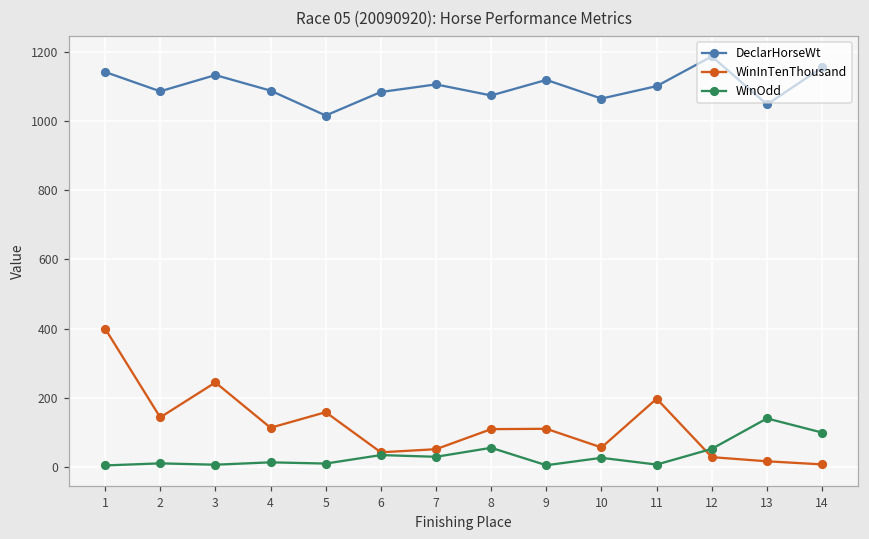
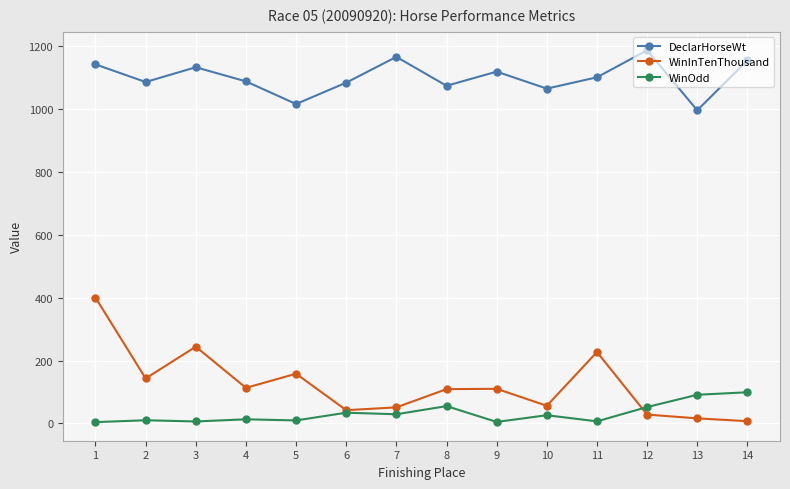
  {
    "DeclarHorseWt": {
      "1": 1140,
      "2": 1090,
      "3": 1130,
      "4": 1090,
      "5": 1020,
      "6": 1080,
-     "7": 1110,
+     "7": 1170,
      "8": 1070,
      "9": 1120,
      "10": 1070,
      "11": 1100,
-     "13": 1050
+     "13": 1000
    },
    "WinInTenThousand": {
      "1": 400,
      "2": 140,
      "3": 240,
      "4": 110,
      "5": 160,
      "7": 50,
      "8": 110,
      "9": 110,
      "10": 60,
-     "11": 200,
+     "11": 230,
      "12": 30,
      "13": 20,
      "14": 10
    },
    "WinOdd": {
      "1": 0,
      "2": 10,
      "3": 10,
      "4": 10,
      "5": 10,
      "7": 30,
      "8": 60,
      "9": 0,
      "10": 30,
      "11": 10,
      "12": 50,
-     "13": 140,
+     "13": 90,
      "14": 100
    }
  }
